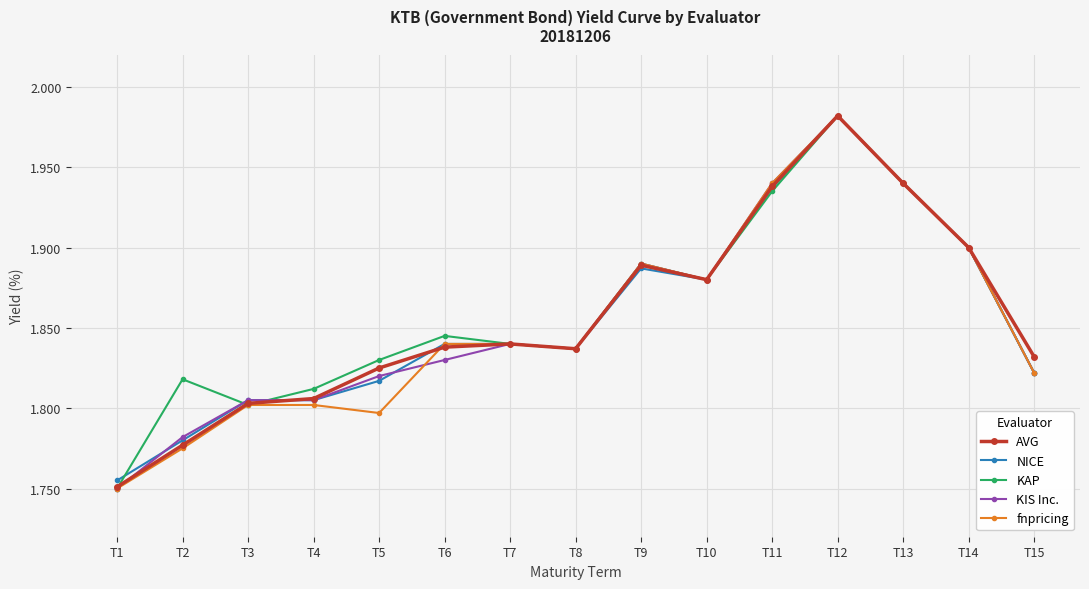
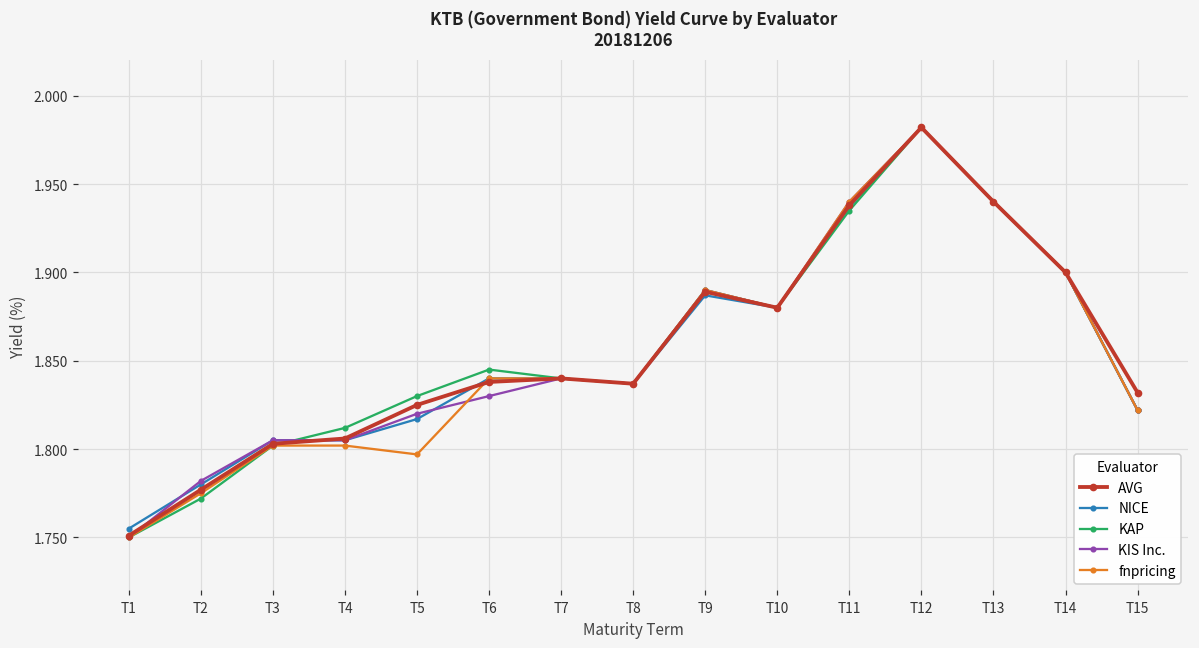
  {
    "AVG": {
      "T2": 1.777,
      "T5": 1.825,
      "T6": 1.838,
      "T15": 1.832
    },
    "NICE": {
      "T1": 1.755,
      "T2": 1.780,
      "T5": 1.817,
      "T9": 1.887
    },
    "KAP": {
-     "T2": 1.818,
+     "T2": 1.772,
      "T4": 1.812,
      "T5": 1.830,
      "T6": 1.845,
      "T11": 1.935
    },
    "KIS Inc.": {
      "T2": 1.782,
      "T5": 1.820,
      "T6": 1.830
    },
    "fnpricing": {
      "T2": 1.775,
      "T4": 1.802,
      "T5": 1.797
    }
  }
